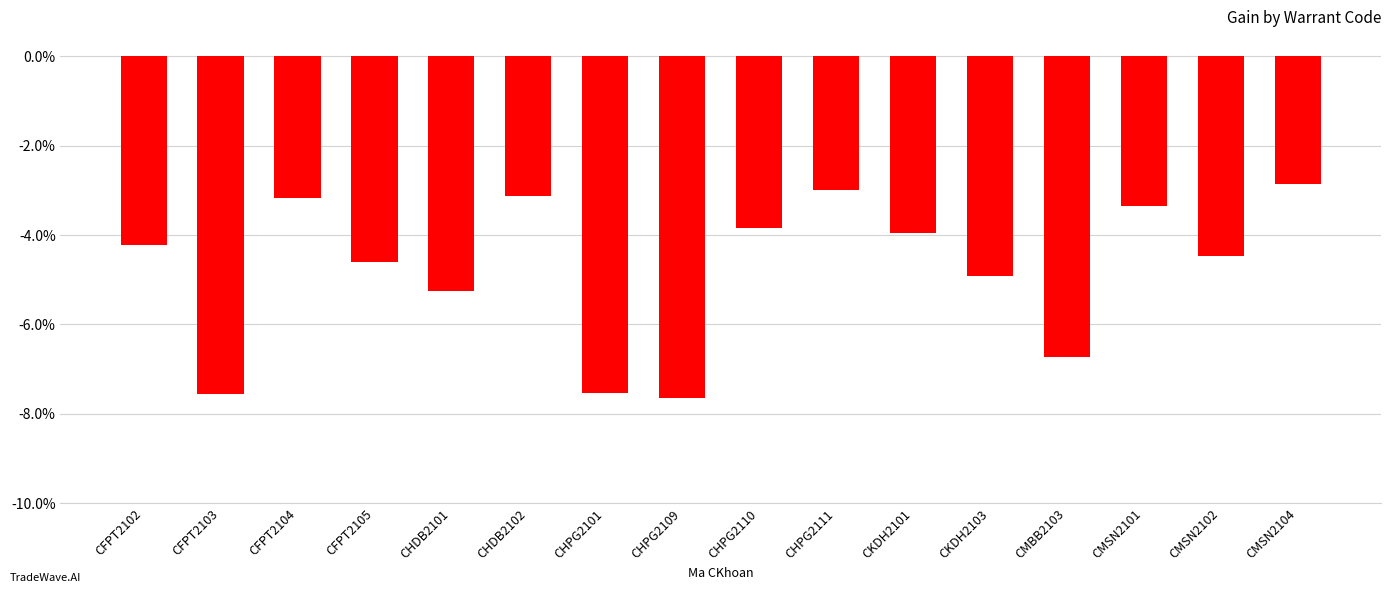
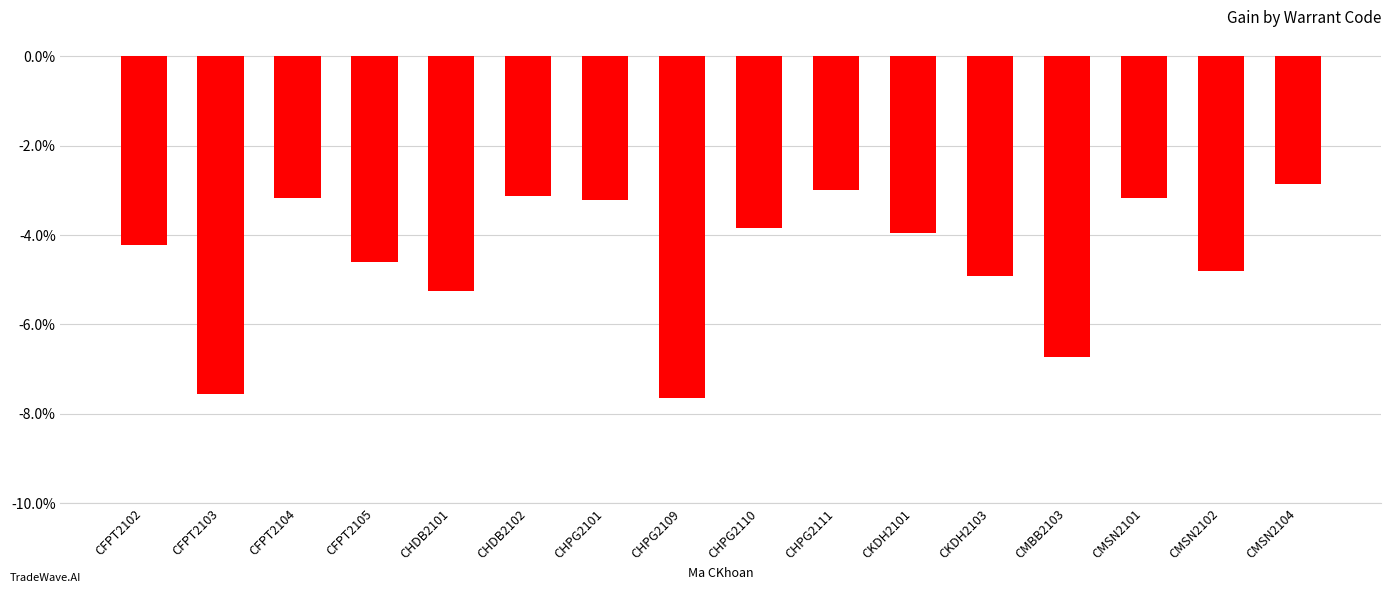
  {
    "CFPT2102": "-4.2%",
    "CFPT2103": "-7.6%",
    "CFPT2104": "-3.2%",
    "CFPT2105": "-4.6%",
    "CHDB2101": "-5.3%",
    "CHDB2102": "-3.1%",
-   "CHPG2101": "-7.5%",
+   "CHPG2101": "-3.2%",
    "CHPG2109": "-7.7%",
    "CHPG2110": "-3.8%",
    "CHPG2111": "-3.0%",
    "CKDH2101": "-3.9%",
    "CKDH2103": "-4.9%",
    "CMBB2103": "-6.7%",
-   "CMSN2101": "-3.3%",
-   "CMSN2102": "-4.5%",
+   "CMSN2101": "-3.2%",
+   "CMSN2102": "-4.8%",
    "CMSN2104": "-2.9%"
  }
